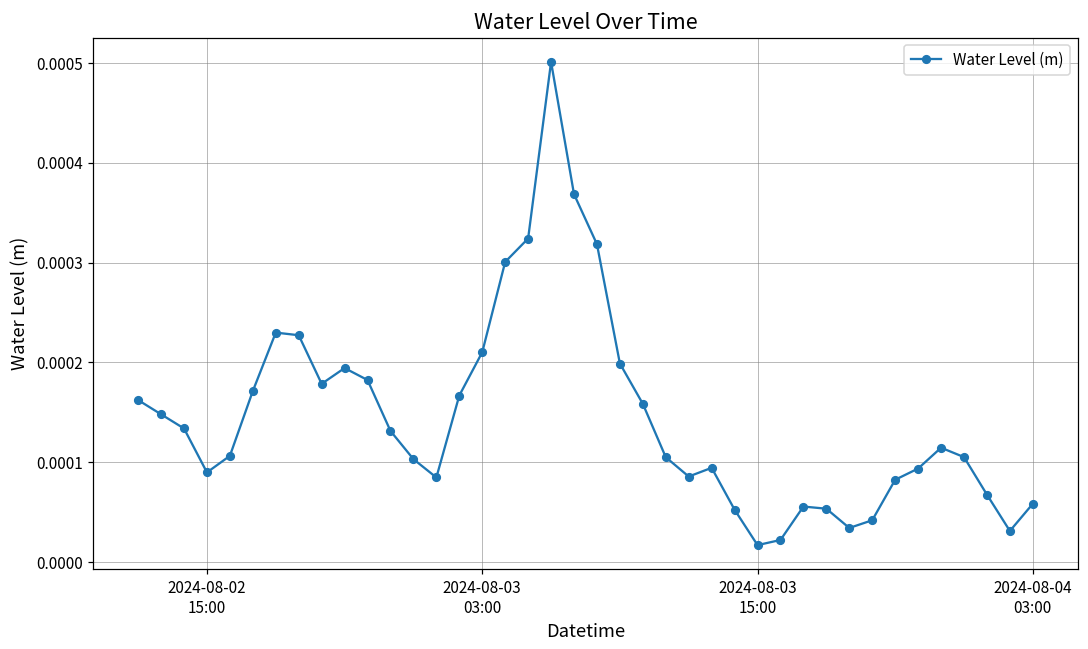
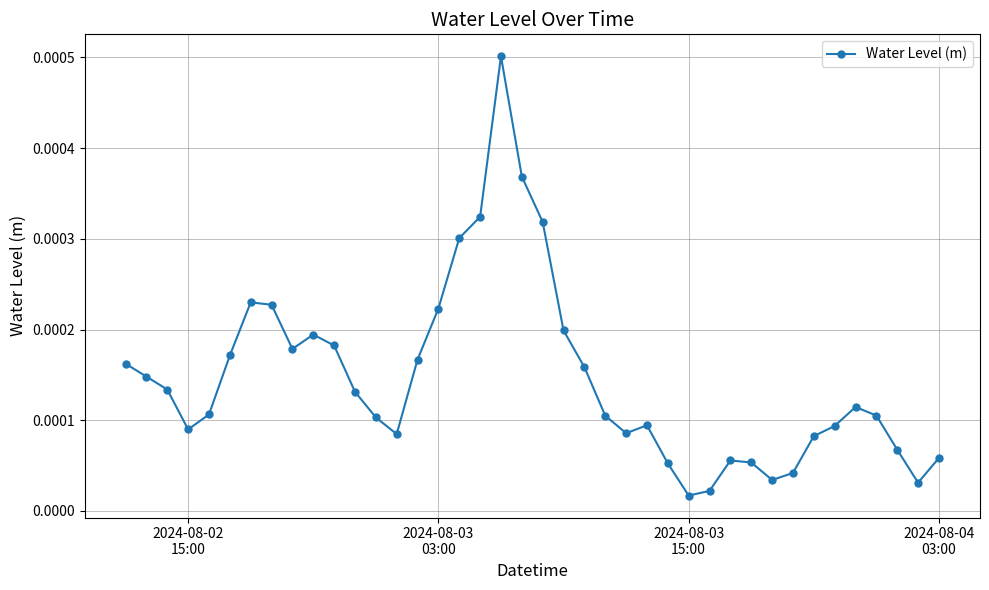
  {
    "2024-08-02 15:00": 0.00009,
-   "2024-08-03 03:00": 0.00021,
+   "2024-08-03 03:00": 0.00022,
    "2024-08-03 15:00": 0.00002,
    "2024-08-04 03:00": 0.00006
  }
